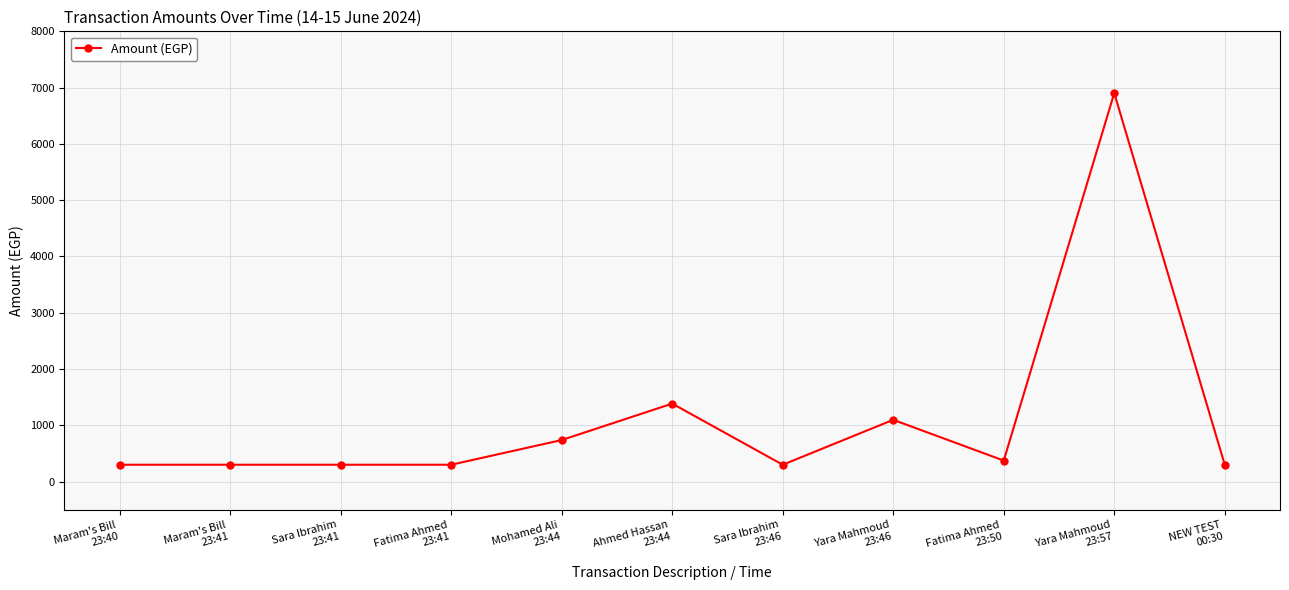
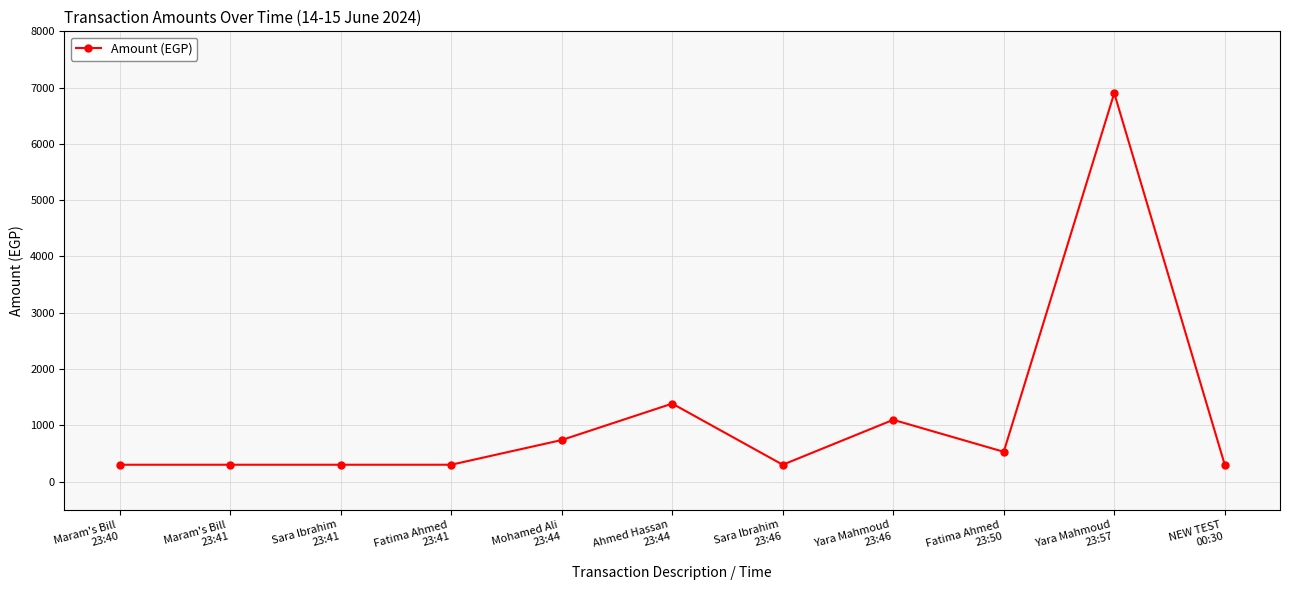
  {
    "Maram's Bill 23:40": 300,
    "Maram's Bill 23:41": 300,
    "Sara Ibrahim 23:41": 300,
    "Fatima Ahmed 23:41": 300,
    "Mohamed Ali 23:44": 700,
    "Ahmed Hassan 23:44": 1400,
    "Sara Ibrahim 23:46": 300,
    "Yara Mahmoud 23:46": 1100,
-   "Fatima Ahmed 23:50": 400,
+   "Fatima Ahmed 23:50": 500,
    "Yara Mahmoud 23:57": 6900,
    "NEW TEST 00:30": 300
  }
